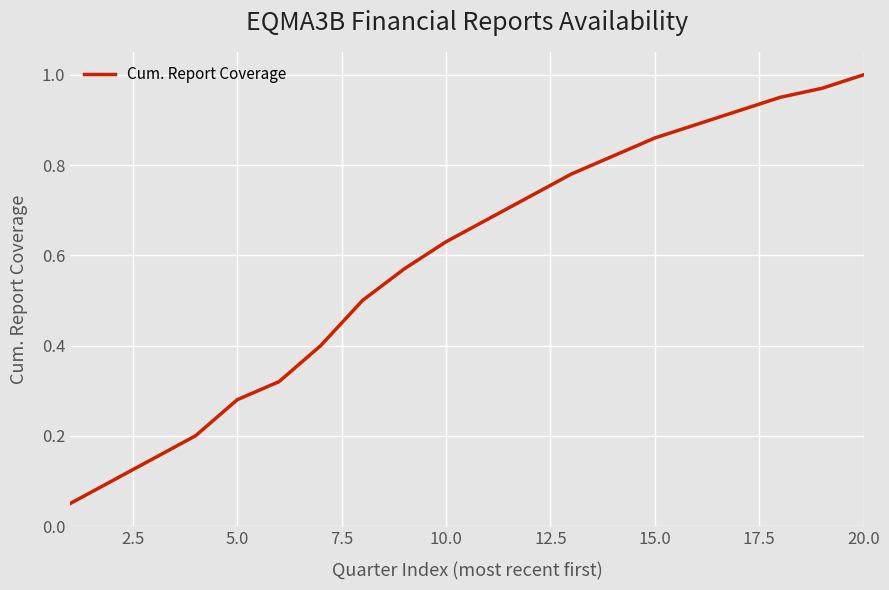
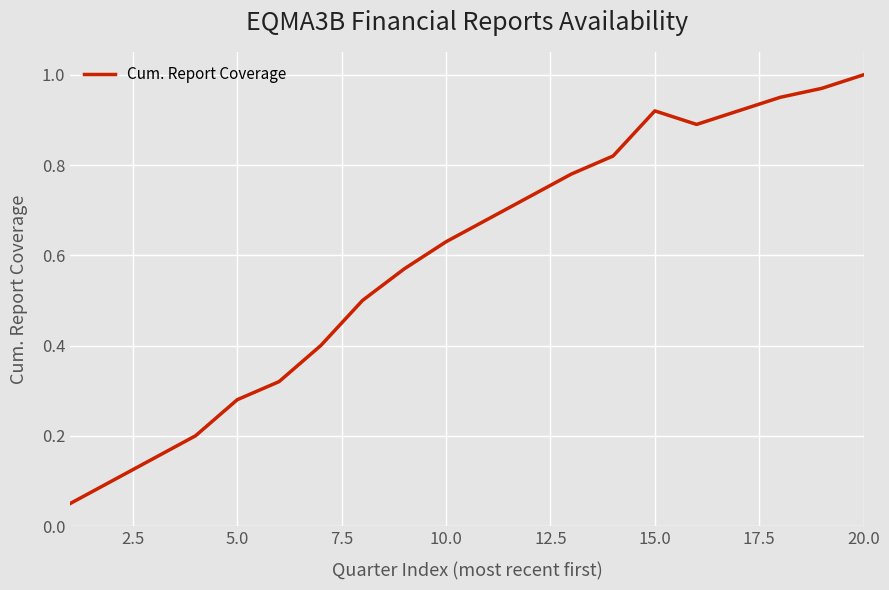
  {
    "5.0": 0.28,
    "10.0": 0.63,
-   "15.0": 0.86,
+   "15.0": 0.92,
    "20.0": 1.00
  }
